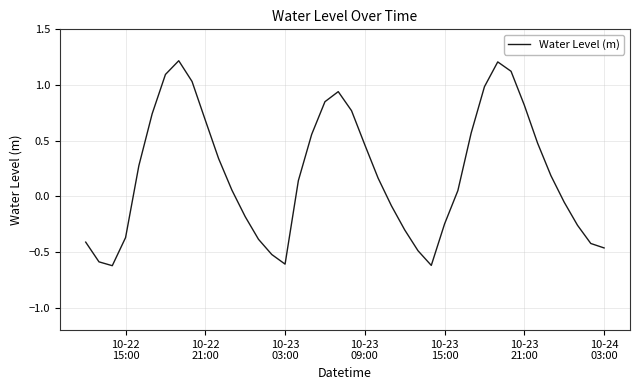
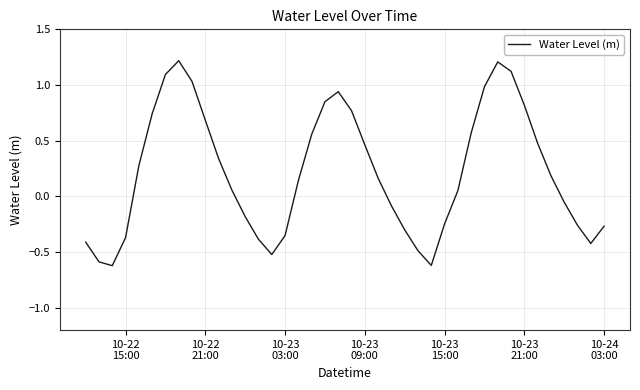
  {
    "10-22 15:00": -0.37,
    "10-22 21:00": 0.68,
-   "10-23 03:00": -0.61,
+   "10-23 03:00": -0.35,
    "10-23 09:00": 0.46,
    "10-23 15:00": -0.25,
    "10-23 21:00": 0.82,
-   "10-24 03:00": -0.46
+   "10-24 03:00": -0.27
  }
